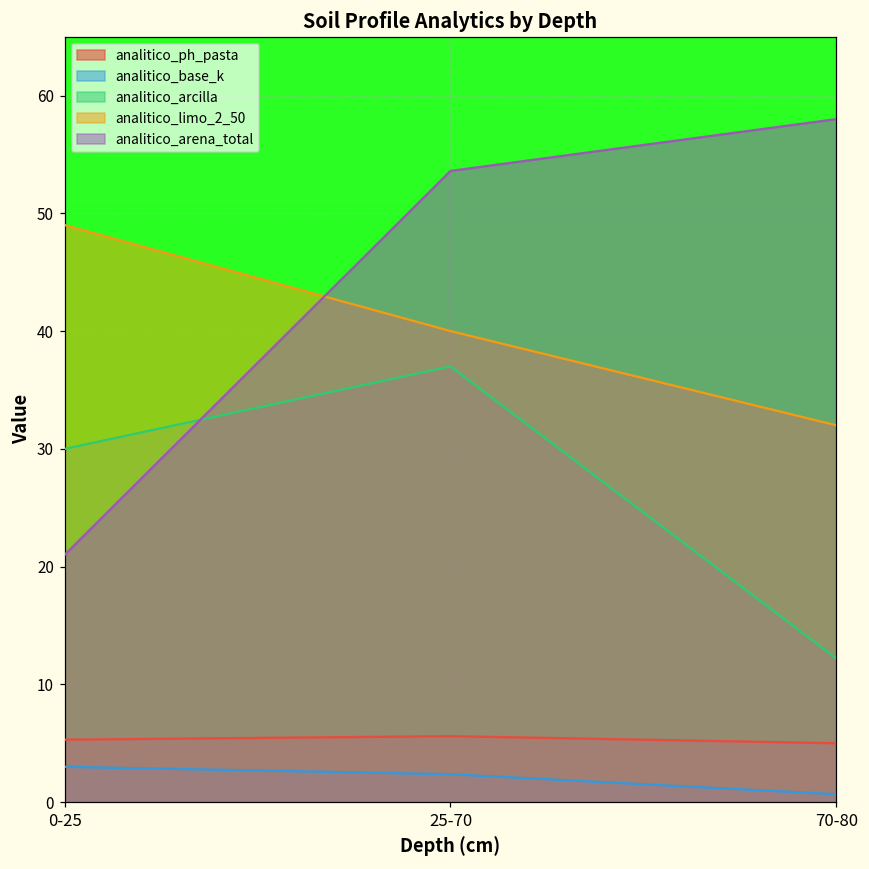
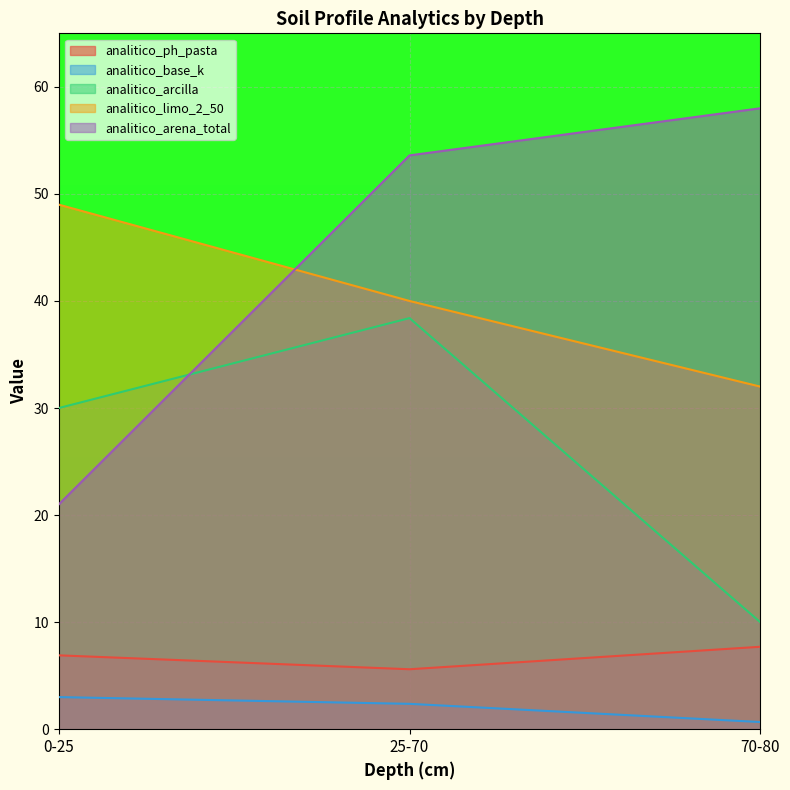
  {
    "analitico_ph_pasta": {
-     "0-25": 5.3,
+     "0-25": 6.9,
      "25-70": 5.6,
-     "70-80": 5.0
+     "70-80": 7.7
    },
    "analitico_base_k": {
      "0-25": 3.0,
      "25-70": 2.4,
      "70-80": 0.7
    },
    "analitico_arcilla": {
      "0-25": 30.0,
-     "25-70": 37.0,
-     "70-80": 12.2
+     "25-70": 38.4,
+     "70-80": 10.0
    },
    "analitico_limo_2_50": {
      "0-25": 49.0,
      "25-70": 40.0,
      "70-80": 32.0
    },
    "analitico_arena_total": {
      "0-25": 21.0,
      "25-70": 53.6,
      "70-80": 58.0
    }
  }
